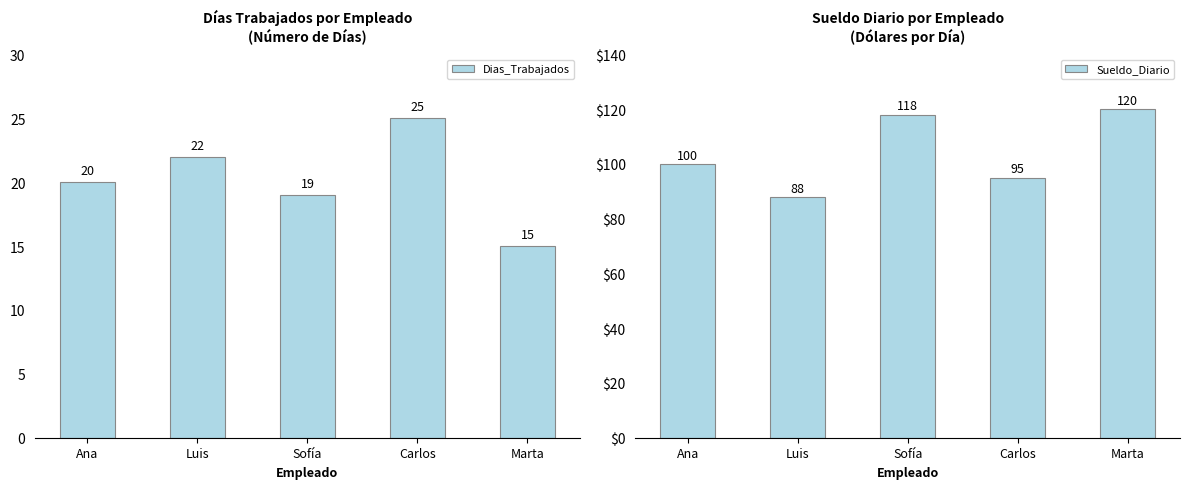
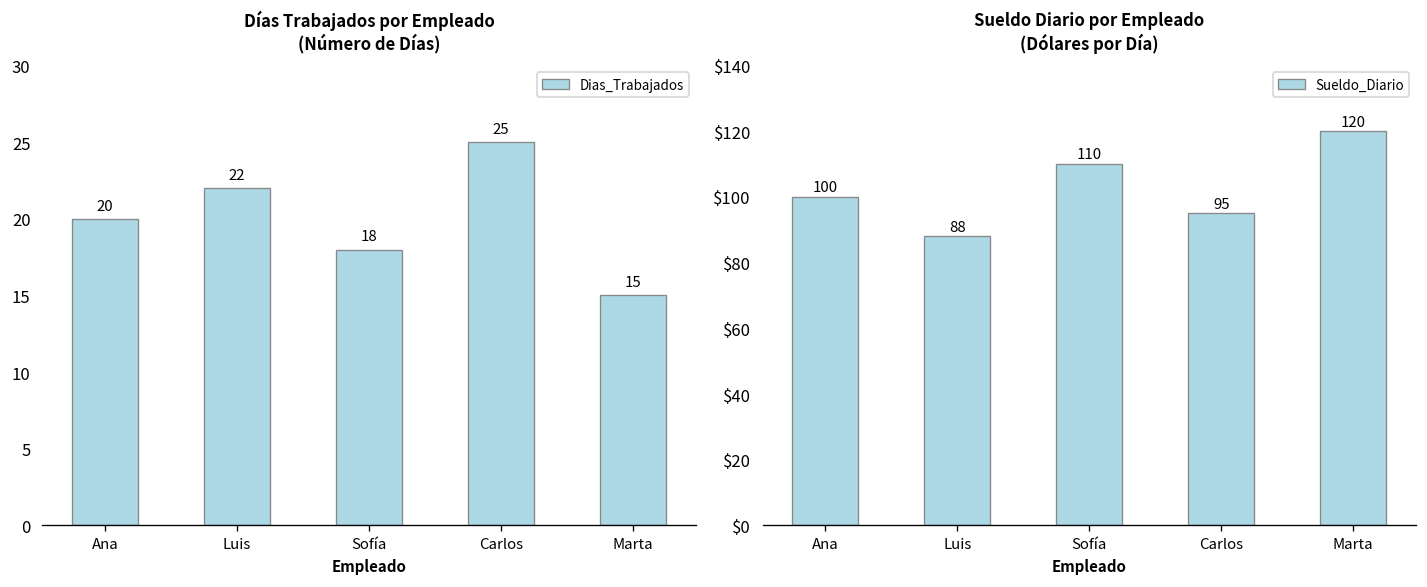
  {
    "Días Trabajados por Empleado (Número de Días)": {
      "Ana": 20,
      "Luis": 22,
-     "Sofía": 19,
+     "Sofía": 18,
      "Carlos": 25,
      "Marta": 15
    },
    "Sueldo Diario por Empleado (Dólares por Día)": {
      "Ana": 100,
      "Luis": 88,
-     "Sofía": 118,
+     "Sofía": 110,
      "Carlos": 95,
      "Marta": 120
    }
  }
